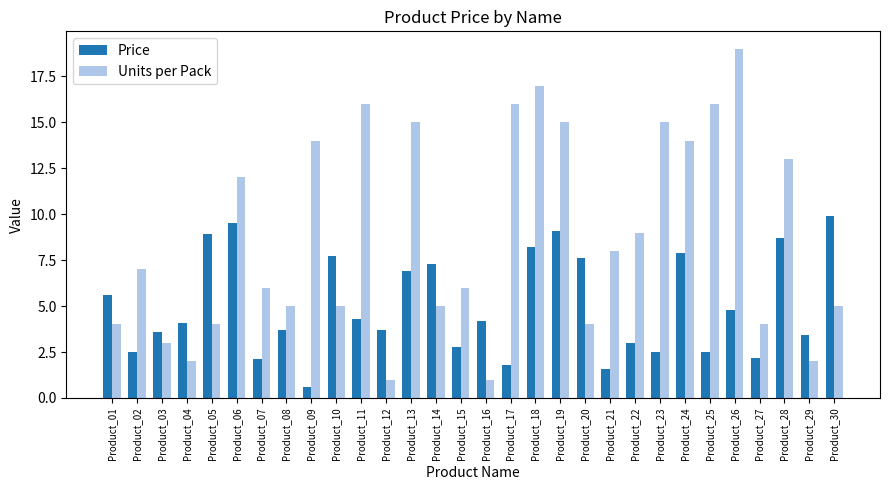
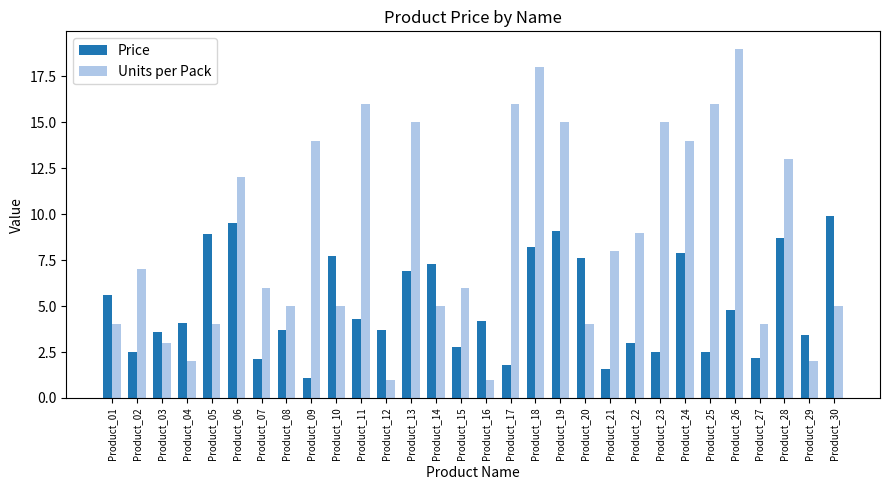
  {
    "Price": {
      "Product_01": 5.6,
      "Product_02": 2.5,
      "Product_03": 3.6,
      "Product_04": 4.1,
      "Product_05": 8.9,
      "Product_06": 9.5,
      "Product_07": 2.1,
      "Product_08": 3.7,
-     "Product_09": 0.6,
+     "Product_09": 1.1,
      "Product_10": 7.7,
      "Product_11": 4.3,
      "Product_12": 3.7,
      "Product_13": 6.9,
      "Product_14": 7.3,
      "Product_15": 2.8,
      "Product_16": 4.2,
      "Product_17": 1.8,
      "Product_18": 8.2,
      "Product_19": 9.1,
      "Product_20": 7.6,
      "Product_21": 1.6,
      "Product_22": 3.0,
      "Product_23": 2.5,
      "Product_24": 7.9,
      "Product_25": 2.5,
      "Product_26": 4.8,
      "Product_27": 2.2,
      "Product_28": 8.7,
      "Product_29": 3.4,
      "Product_30": 9.9
    },
    "Units per Pack": {
      "Product_01": 4,
      "Product_02": 7,
      "Product_03": 3,
      "Product_04": 2,
      "Product_05": 4,
      "Product_06": 12,
      "Product_07": 6,
      "Product_08": 5,
      "Product_09": 14,
      "Product_10": 5,
      "Product_11": 16,
      "Product_12": 1,
      "Product_13": 15,
      "Product_14": 5,
      "Product_15": 6,
      "Product_16": 1,
      "Product_17": 16,
-     "Product_18": 17,
+     "Product_18": 18,
      "Product_19": 15,
      "Product_20": 4,
      "Product_21": 8,
      "Product_22": 9,
      "Product_23": 15,
      "Product_24": 14,
      "Product_25": 16,
      "Product_26": 19,
      "Product_27": 4,
      "Product_28": 13,
      "Product_29": 2,
      "Product_30": 5
    }
  }
